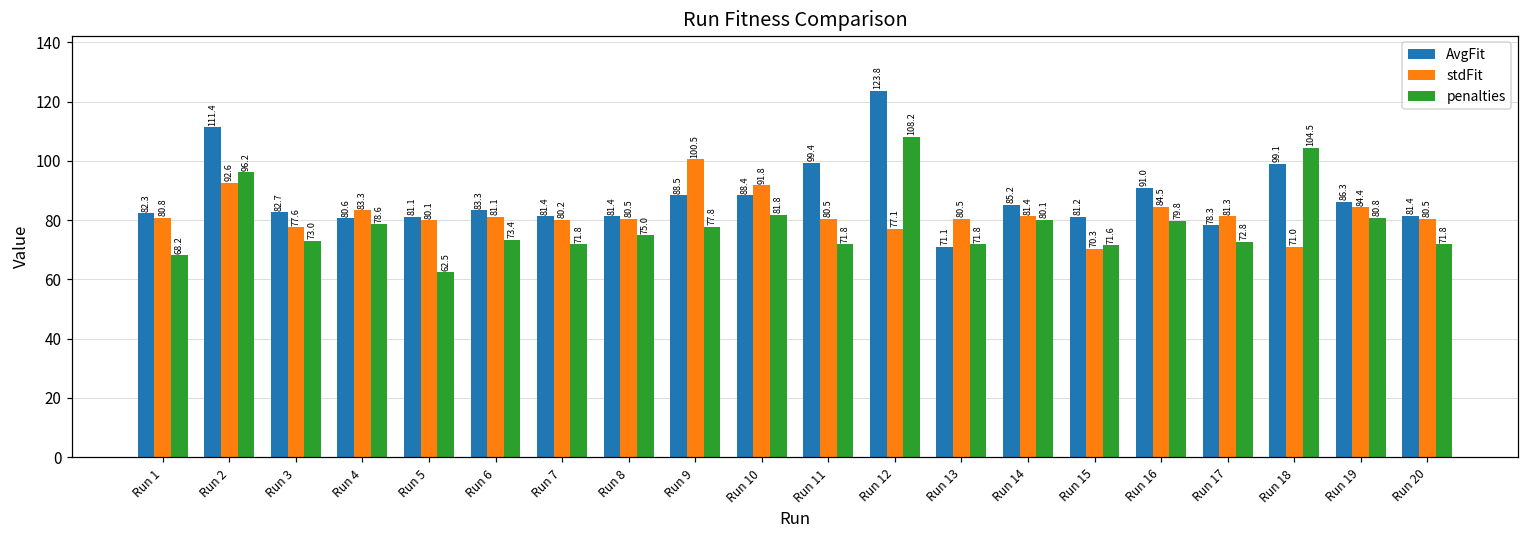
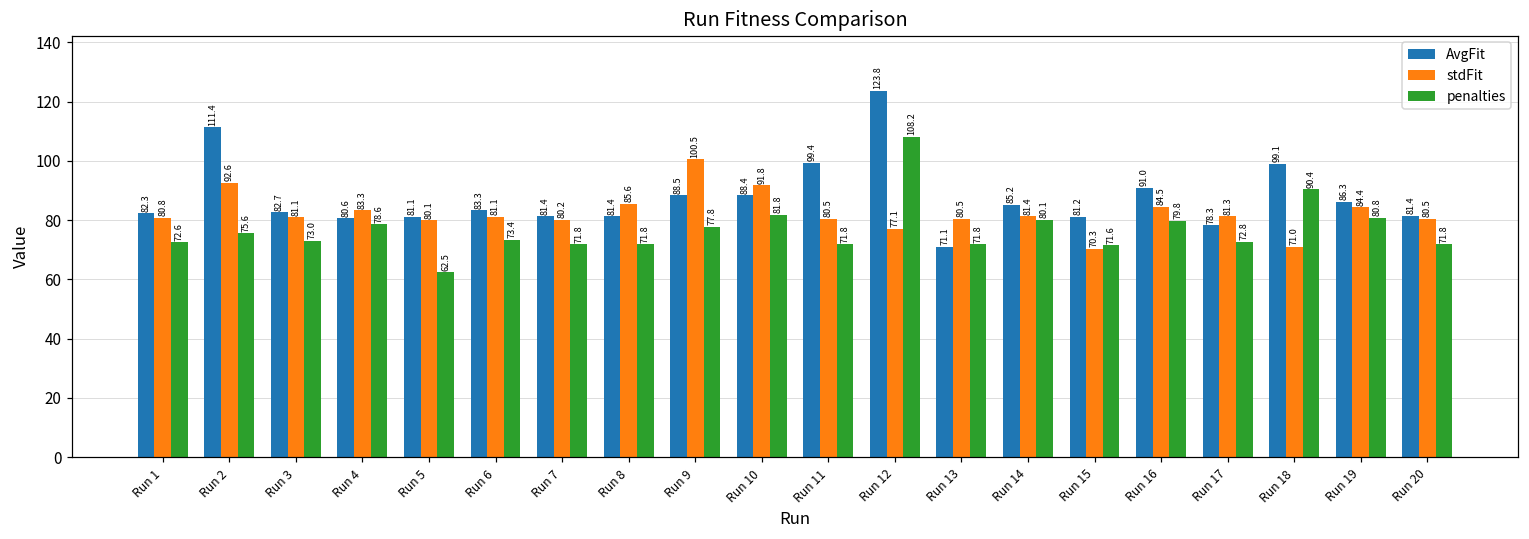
  {
    "AvgFit": {
      "Run 1": 82.3,
      "Run 2": 111.4,
      "Run 3": 82.7,
      "Run 4": 80.6,
      "Run 5": 81.1,
      "Run 6": 83.3,
      "Run 7": 81.4,
      "Run 8": 81.4,
      "Run 9": 88.5,
      "Run 10": 88.4,
      "Run 11": 99.4,
      "Run 12": 123.8,
      "Run 13": 71.1,
      "Run 14": 85.2,
      "Run 15": 81.2,
      "Run 16": 91.0,
      "Run 17": 78.3,
      "Run 18": 99.1,
      "Run 19": 86.3,
      "Run 20": 81.4
    },
    "stdFit": {
      "Run 1": 80.8,
      "Run 2": 92.6,
-     "Run 3": 77.6,
+     "Run 3": 81.1,
      "Run 4": 83.3,
      "Run 5": 80.1,
      "Run 6": 81.1,
      "Run 7": 80.2,
-     "Run 8": 80.5,
+     "Run 8": 85.6,
      "Run 9": 100.5,
      "Run 10": 91.8,
      "Run 11": 80.5,
      "Run 12": 77.1,
      "Run 13": 80.5,
      "Run 14": 81.4,
      "Run 15": 70.3,
      "Run 16": 84.5,
      "Run 17": 81.3,
      "Run 18": 71.0,
      "Run 19": 84.4,
      "Run 20": 80.5
    },
    "penalties": {
-     "Run 1": 68.2,
-     "Run 2": 96.2,
+     "Run 1": 72.6,
+     "Run 2": 75.6,
      "Run 3": 73.0,
      "Run 4": 78.6,
      "Run 5": 62.5,
      "Run 6": 73.4,
      "Run 7": 71.8,
-     "Run 8": 75.0,
+     "Run 8": 71.8,
      "Run 9": 77.8,
      "Run 10": 81.8,
      "Run 11": 71.8,
      "Run 12": 108.2,
      "Run 13": 71.8,
      "Run 14": 80.1,
      "Run 15": 71.6,
      "Run 16": 79.8,
      "Run 17": 72.8,
-     "Run 18": 104.5,
+     "Run 18": 90.4,
      "Run 19": 80.8,
      "Run 20": 71.8
    }
  }
